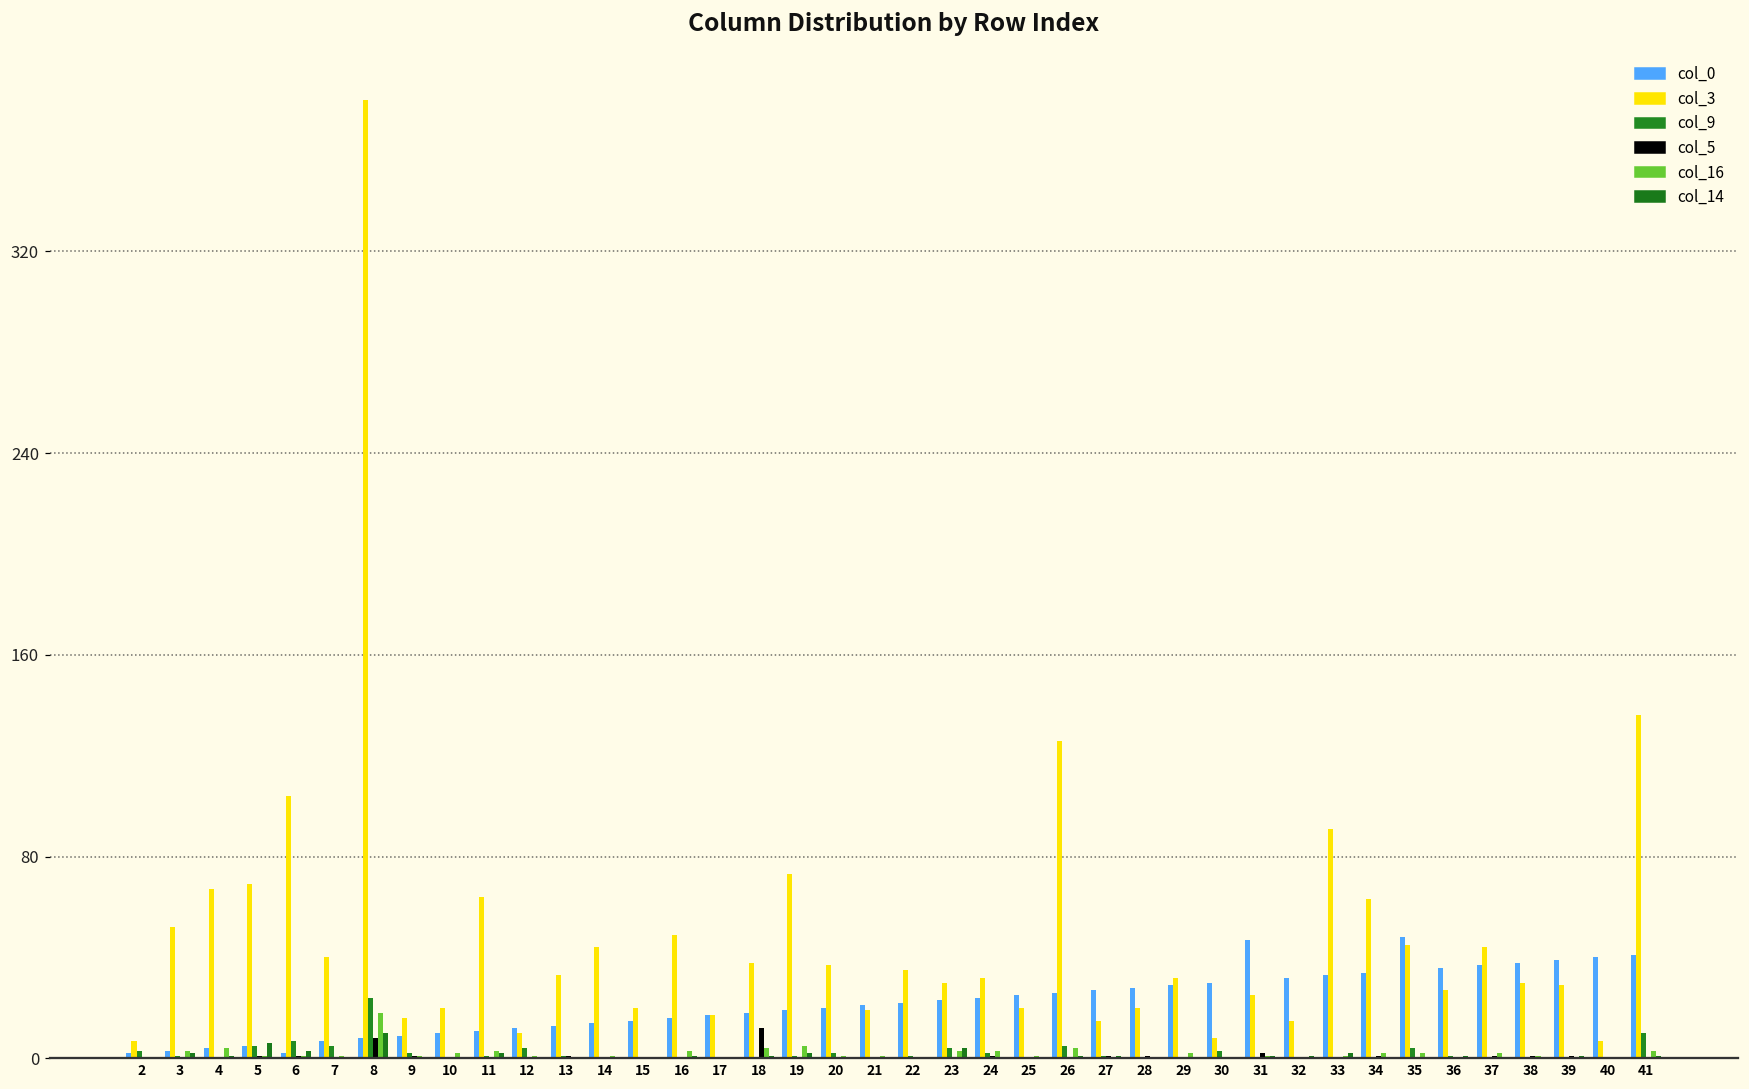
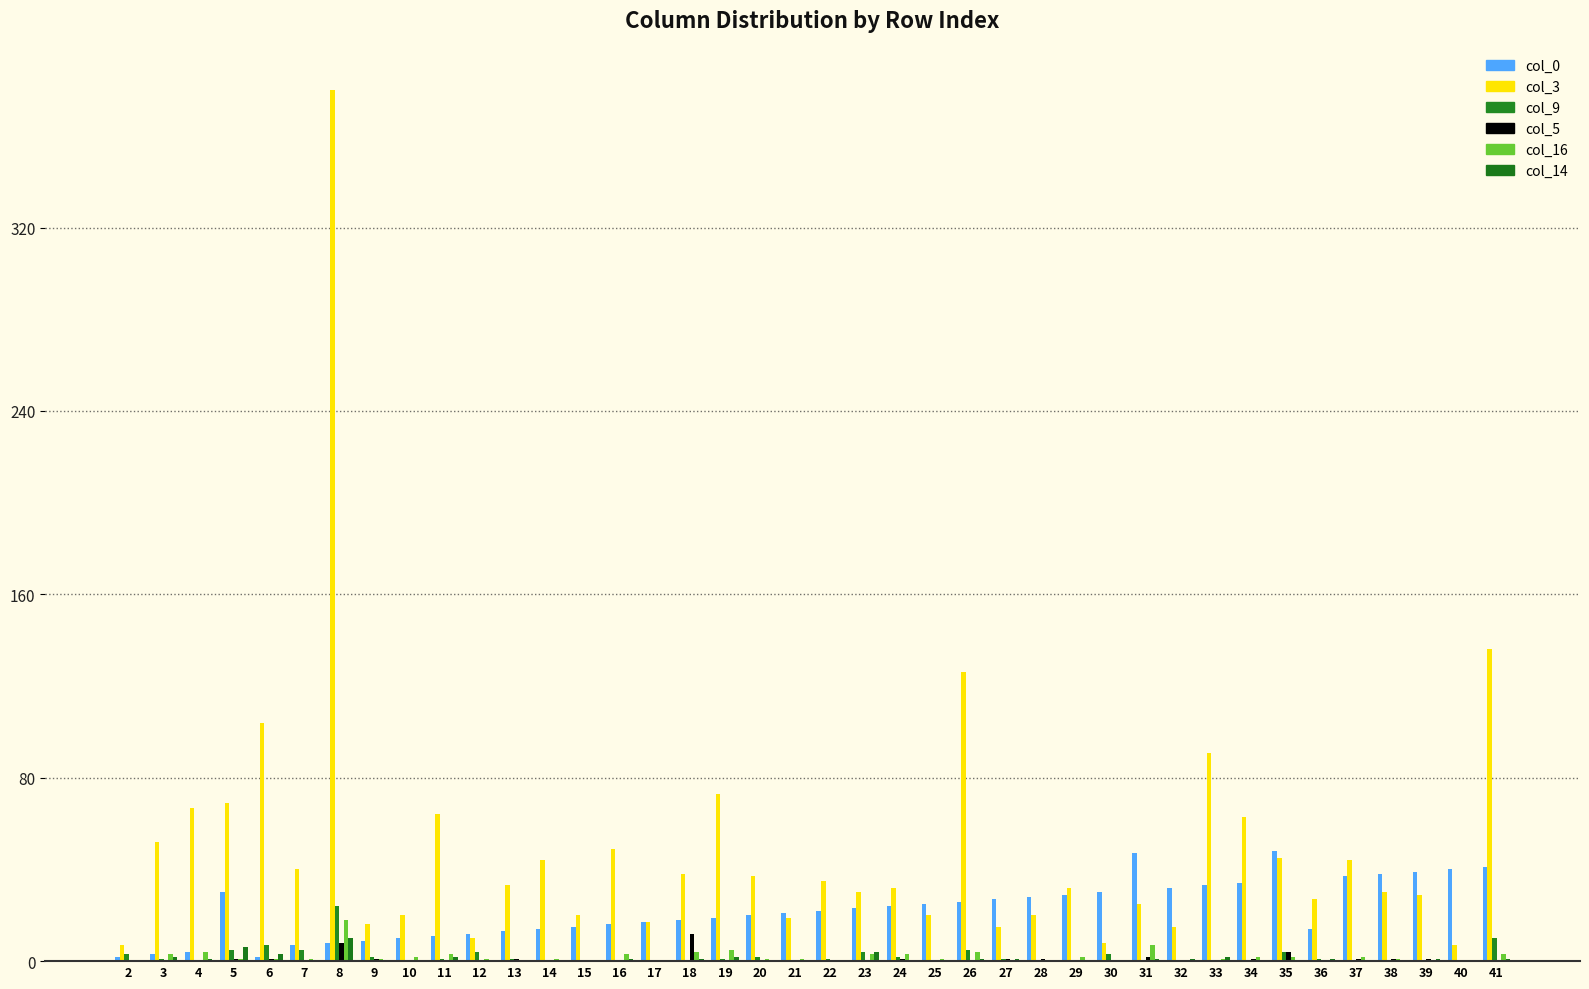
  {
    "col_0": {
      "2": 2,
      "3": 3,
      "4": 4,
-     "5": 5,
+     "5": 30,
      "6": 2,
      "7": 7,
      "8": 8,
      "9": 9,
      "10": 10,
      "11": 11,
      "12": 12,
      "13": 13,
      "14": 14,
      "15": 15,
      "16": 16,
      "17": 17,
      "18": 18,
      "19": 19,
      "20": 20,
      "21": 21,
      "22": 22,
      "23": 23,
      "24": 24,
      "25": 25,
      "26": 26,
      "27": 27,
      "28": 28,
      "29": 29,
      "30": 30,
      "31": 47,
      "32": 32,
      "33": 33,
      "34": 34,
      "35": 48,
-     "36": 36,
+     "36": 14,
      "37": 37,
      "38": 38,
      "39": 39,
      "40": 40,
      "41": 41
    },
    "col_3": {
      "2": 7,
      "3": 52,
      "4": 67,
      "5": 69,
      "6": 104,
      "7": 40,
      "8": 380,
      "9": 16,
      "10": 20,
      "11": 64,
      "12": 10,
      "13": 33,
      "14": 44,
      "15": 20,
      "16": 49,
      "17": 17,
      "18": 38,
      "19": 73,
      "20": 37,
      "21": 19,
      "22": 35,
      "23": 30,
      "24": 32,
      "25": 20,
      "26": 126,
      "27": 15,
      "28": 20,
      "29": 32,
      "30": 8,
      "31": 25,
      "32": 15,
      "33": 91,
      "34": 63,
      "35": 45,
      "36": 27,
      "37": 44,
      "38": 30,
      "39": 29,
      "40": 7,
      "41": 136
    },
    "col_5": {
      "2": 0,
      "3": 0,
      "4": 0,
      "7": 0,
      "8": 8,
      "10": 0,
      "11": 0,
      "12": 0,
      "14": 0,
      "15": 0,
      "16": 0,
      "17": 0,
      "18": 12,
      "19": 0,
      "20": 0,
      "21": 0,
      "22": 0,
      "23": 0,
      "25": 0,
      "26": 0,
      "29": 0,
      "30": 0,
      "31": 2,
      "32": 0,
      "33": 0,
-     "35": 0,
+     "35": 4,
      "36": 0,
      "40": 0,
      "41": 0
    },
    "col_16": {
      "2": 0,
      "3": 3,
      "4": 4,
      "8": 18,
      "10": 2,
      "11": 3,
      "13": 0,
      "15": 0,
      "16": 3,
      "17": 0,
      "18": 4,
      "19": 5,
      "22": 0,
      "23": 3,
      "24": 3,
      "26": 4,
      "27": 0,
      "28": 0,
      "29": 2,
      "30": 0,
-     "31": 1,
+     "31": 7,
      "32": 0,
      "34": 2,
      "35": 2,
      "36": 0,
      "37": 2,
      "39": 0,
      "40": 0,
      "41": 3
    }
  }
